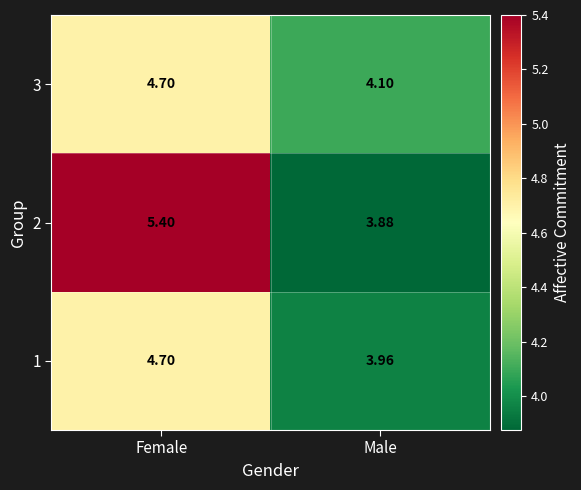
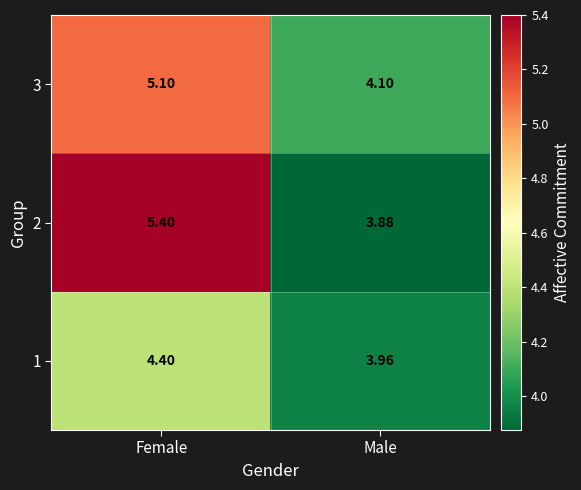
  {
    "3": {
-     "Female": 4.70,
+     "Female": 5.10,
      "Male": 4.10
    },
    "2": {
      "Female": 5.40,
      "Male": 3.88
    },
    "1": {
-     "Female": 4.70,
+     "Female": 4.40,
      "Male": 3.96
    }
  }
